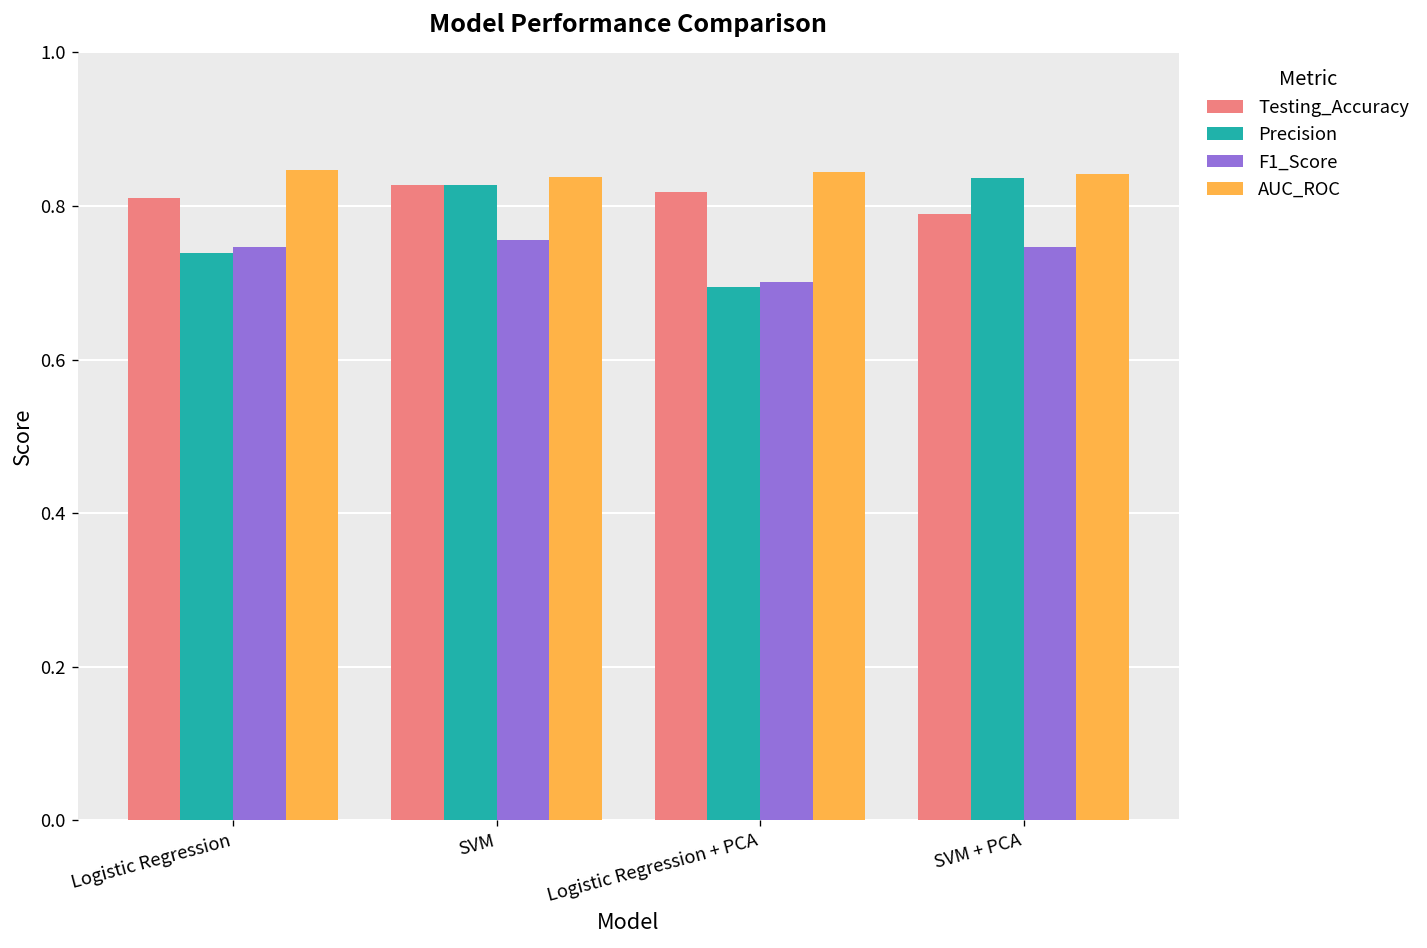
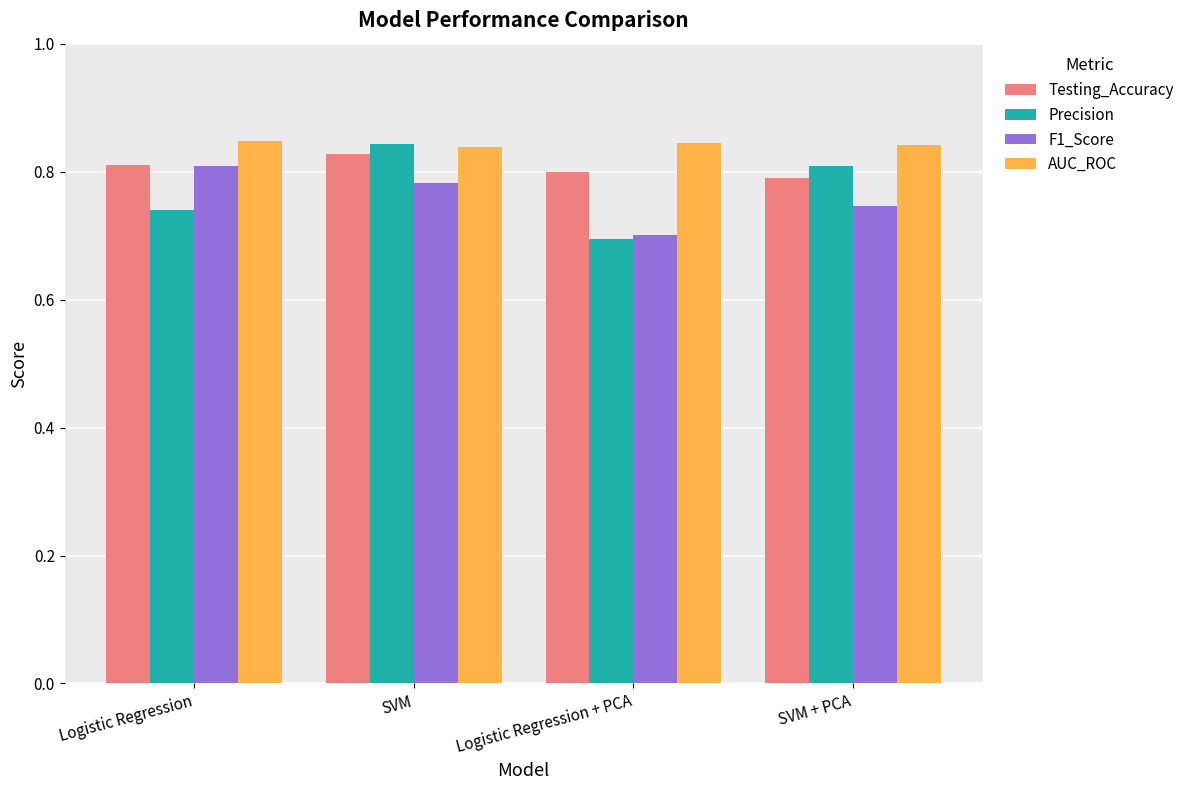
  {
    "Testing_Accuracy": {
      "Logistic Regression": 0.81,
      "SVM": 0.83,
-     "Logistic Regression + PCA": 0.82,
+     "Logistic Regression + PCA": 0.80,
      "SVM + PCA": 0.79
    },
    "Precision": {
      "Logistic Regression": 0.74,
-     "SVM": 0.83,
+     "SVM": 0.84,
      "Logistic Regression + PCA": 0.69,
-     "SVM + PCA": 0.84
+     "SVM + PCA": 0.81
    },
    "F1_Score": {
-     "Logistic Regression": 0.75,
-     "SVM": 0.76,
+     "Logistic Regression": 0.81,
+     "SVM": 0.78,
      "Logistic Regression + PCA": 0.70,
      "SVM + PCA": 0.75
    },
    "AUC_ROC": {
      "Logistic Regression": 0.85,
      "SVM": 0.84,
      "Logistic Regression + PCA": 0.84,
      "SVM + PCA": 0.84
    }
  }
